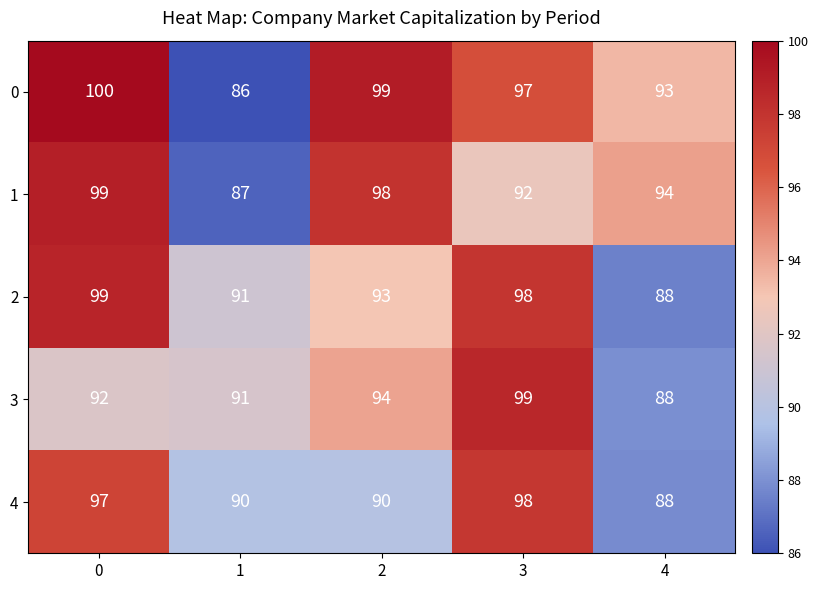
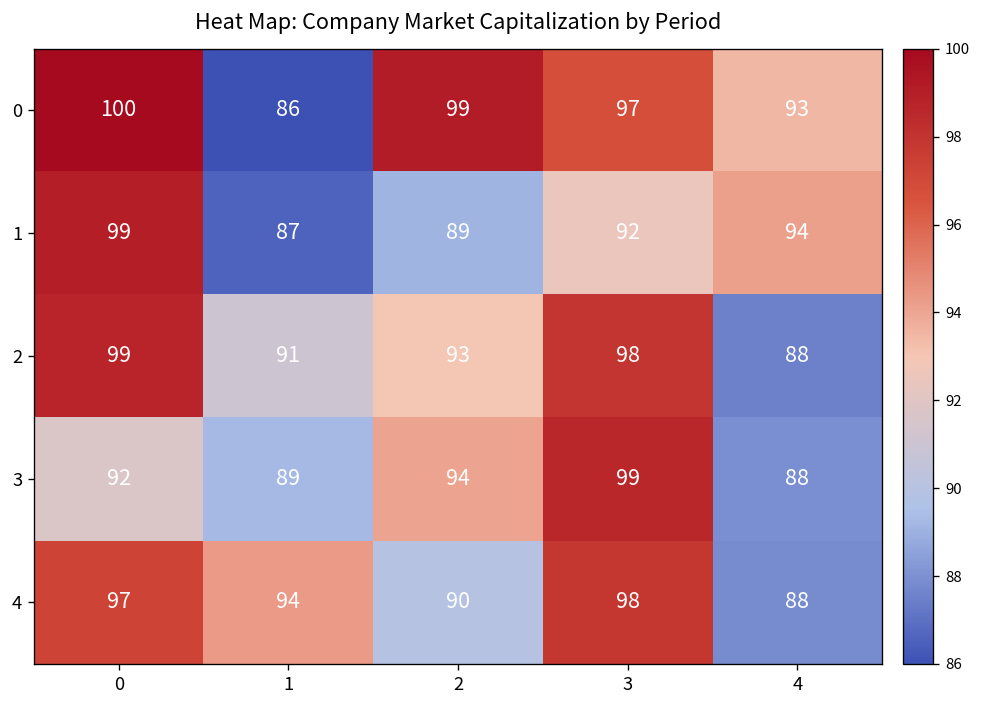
  {
    "0": {
      "0": 100,
      "1": 86,
      "2": 99,
      "3": 97,
      "4": 93
    },
    "1": {
      "0": 99,
      "1": 87,
-     "2": 98,
+     "2": 89,
      "3": 92,
      "4": 94
    },
    "2": {
      "0": 99,
      "1": 91,
      "2": 93,
      "3": 98,
      "4": 88
    },
    "3": {
      "0": 92,
-     "1": 91,
+     "1": 89,
      "2": 94,
      "3": 99,
      "4": 88
    },
    "4": {
      "0": 97,
-     "1": 90,
+     "1": 94,
      "2": 90,
      "3": 98,
      "4": 88
    }
  }
